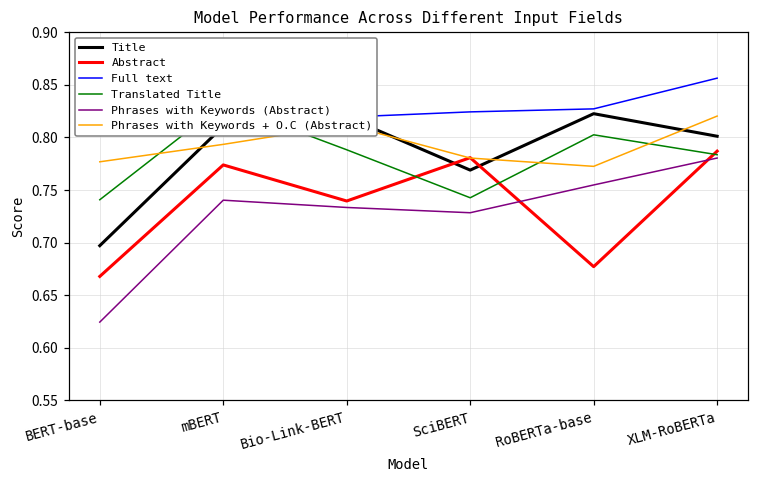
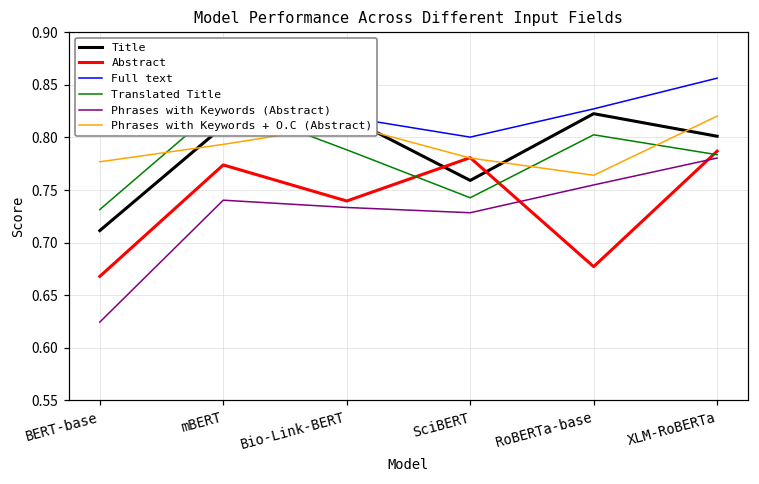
  {
    "Title": {
-     "BERT-base": 0.70,
-     "SciBERT": 0.77,
+     "BERT-base": 0.71,
+     "SciBERT": 0.76,
      "RoBERTa-base": 0.82,
      "XLM-RoBERTa": 0.80
    },
    "Abstract": {
      "BERT-base": 0.67,
      "mBERT": 0.77,
      "Bio-Link-BERT": 0.74,
      "RoBERTa-base": 0.68,
      "XLM-RoBERTa": 0.79
    },
    "Full text": {
-     "SciBERT": 0.82,
+     "SciBERT": 0.80,
      "RoBERTa-base": 0.83,
      "XLM-RoBERTa": 0.86
    },
    "Translated Title": {
-     "BERT-base": 0.74,
+     "BERT-base": 0.73,
      "Bio-Link-BERT": 0.79,
      "SciBERT": 0.74,
      "RoBERTa-base": 0.80,
      "XLM-RoBERTa": 0.78
    },
    "Phrases with Keywords (Abstract)": {
      "BERT-base": 0.62,
      "mBERT": 0.74,
      "Bio-Link-BERT": 0.73,
      "SciBERT": 0.73,
      "RoBERTa-base": 0.75,
      "XLM-RoBERTa": 0.78
    },
    "Phrases with Keywords + O.C (Abstract)": {
      "BERT-base": 0.78,
      "mBERT": 0.79,
-     "RoBERTa-base": 0.77,
+     "RoBERTa-base": 0.76,
      "XLM-RoBERTa": 0.82
    }
  }
